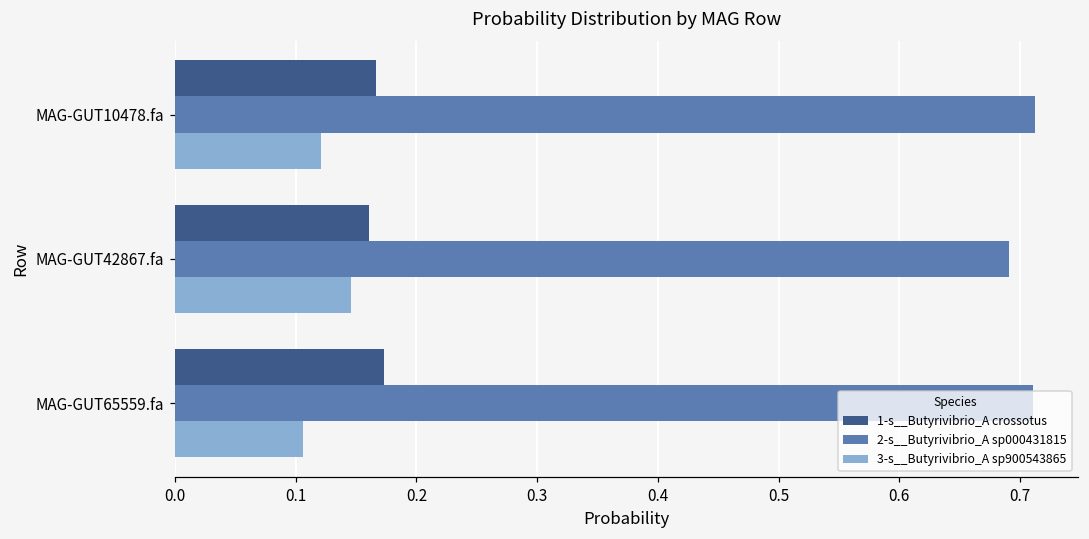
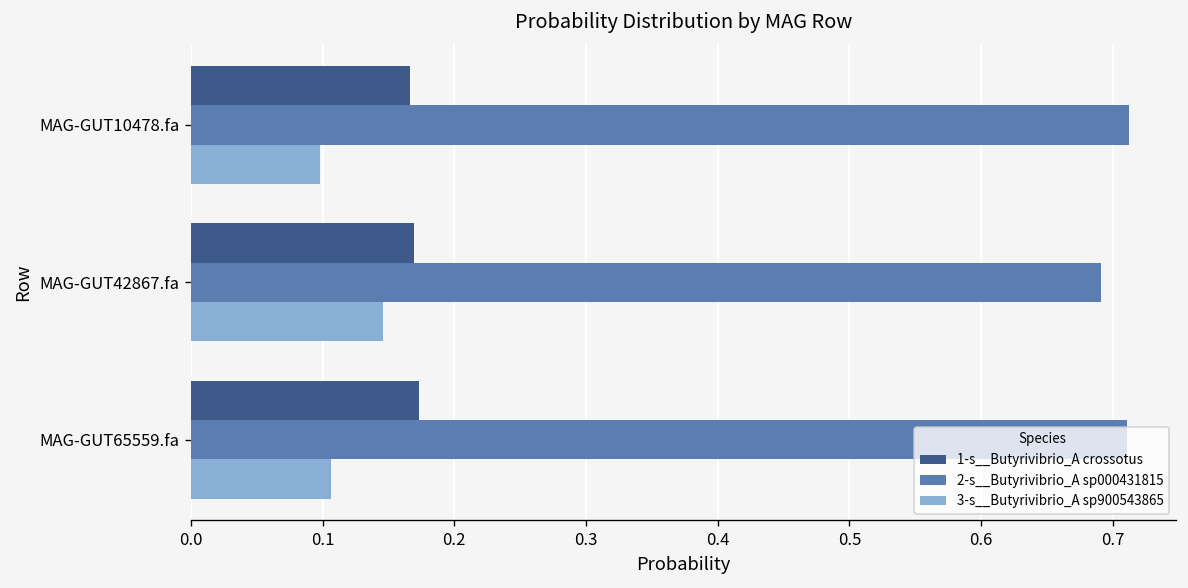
  {
    "1-s__Butyrivibrio_A crossotus": {
      "MAG-GUT10478.fa": 0.166,
-     "MAG-GUT42867.fa": 0.161,
+     "MAG-GUT42867.fa": 0.169,
      "MAG-GUT65559.fa": 0.173
    },
    "2-s__Butyrivibrio_A sp000431815": {
      "MAG-GUT10478.fa": 0.712,
      "MAG-GUT42867.fa": 0.691
    },
    "3-s__Butyrivibrio_A sp900543865": {
-     "MAG-GUT10478.fa": 0.121,
+     "MAG-GUT10478.fa": 0.098,
      "MAG-GUT42867.fa": 0.146,
      "MAG-GUT65559.fa": 0.106
    }
  }
